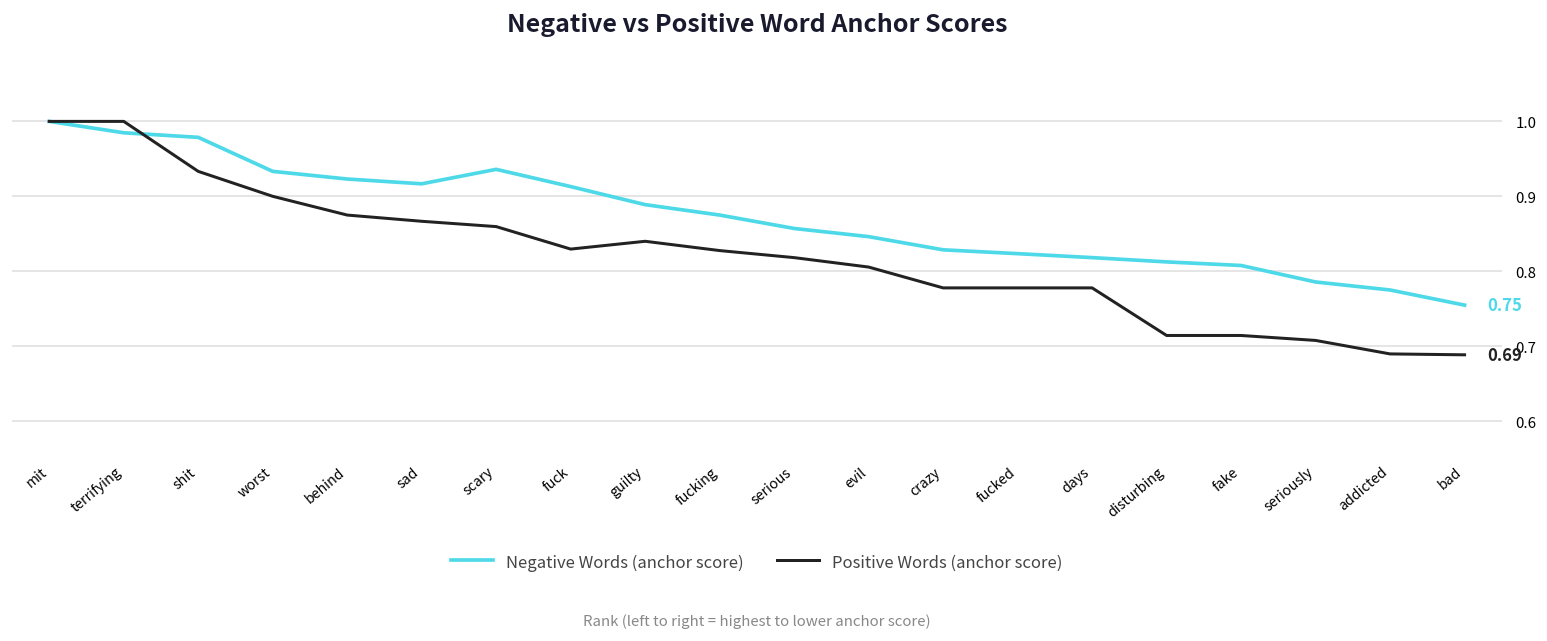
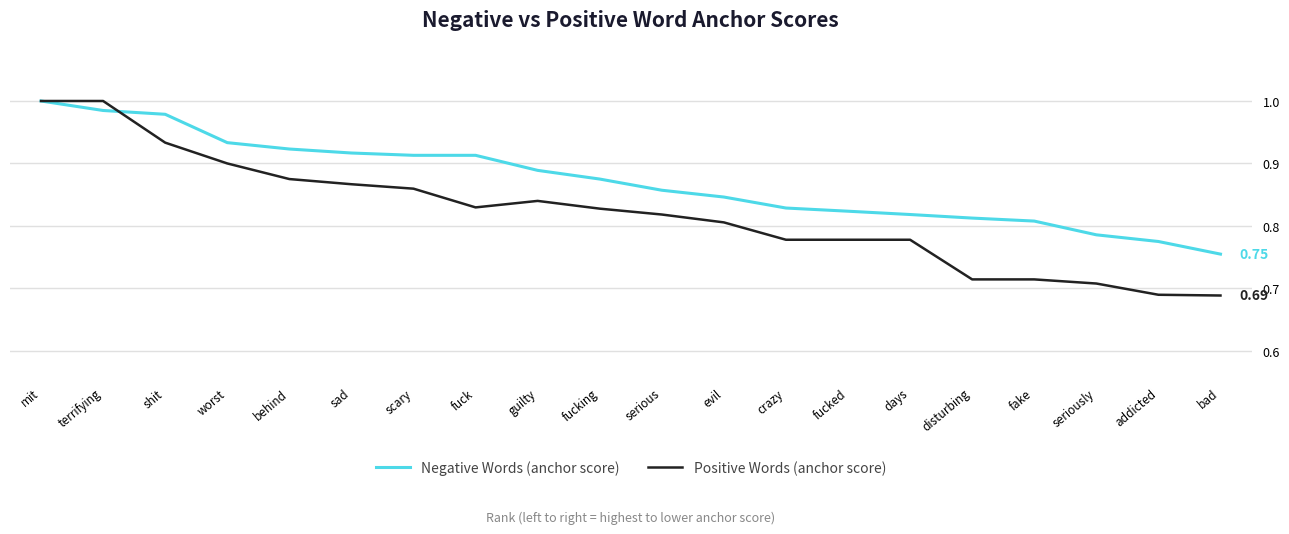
  {
    "Negative Words (anchor score)": {
      "terrifying": 0.98,
      "shit": 0.98,
      "worst": 0.93,
      "behind": 0.92,
      "sad": 0.92,
-     "scary": 0.94,
+     "scary": 0.91,
      "fuck": 0.91,
      "guilty": 0.89,
      "fucking": 0.88,
      "serious": 0.86,
      "evil": 0.85,
      "crazy": 0.83,
      "fucked": 0.82,
      "days": 0.82,
      "disturbing": 0.81,
      "fake": 0.81,
      "seriously": 0.79,
      "addicted": 0.78
    },
    "Positive Words (anchor score)": {
      "bad": 0.69
    }
  }
